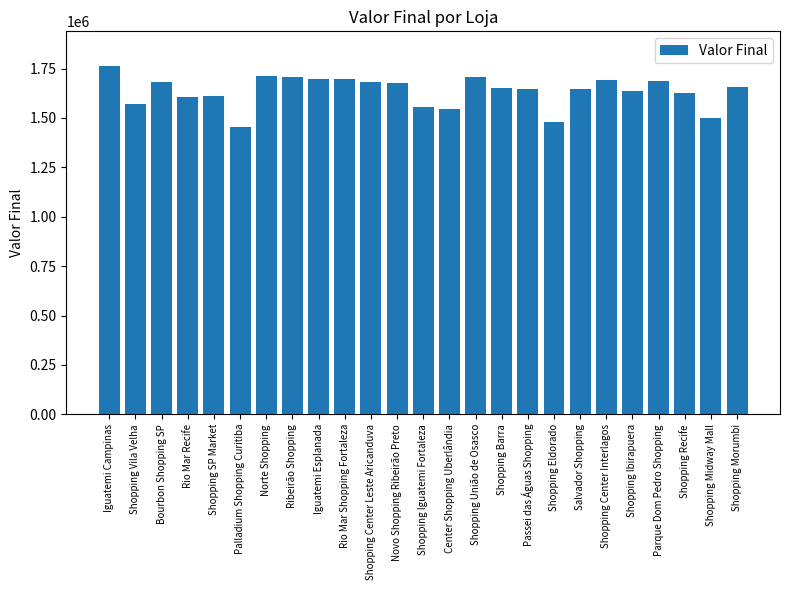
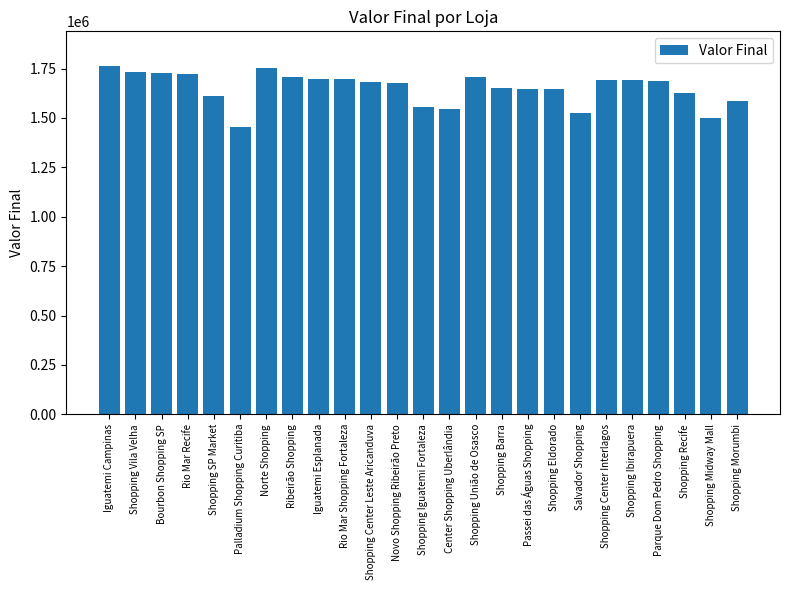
  {
    "Iguatemi Campinas": 1760000,
-   "Shopping Vila Velha": 1570000,
-   "Bourbon Shopping SP": 1680000,
-   "Rio Mar Recife": 1600000,
+   "Shopping Vila Velha": 1730000,
+   "Bourbon Shopping SP": 1730000,
+   "Rio Mar Recife": 1720000,
    "Shopping SP Market": 1610000,
    "Palladium Shopping Curitiba": 1450000,
-   "Norte Shopping": 1710000,
+   "Norte Shopping": 1750000,
    "Ribeirão Shopping": 1710000,
    "Iguatemi Esplanada": 1700000,
    "Rio Mar Shopping Fortaleza": 1700000,
    "Shopping Center Leste Aricanduva": 1680000,
    "Novo Shopping Ribeirão Preto": 1680000,
    "Shopping Iguatemi Fortaleza": 1560000,
    "Center Shopping Uberlândia": 1550000,
    "Shopping União de Osasco": 1710000,
    "Shopping Barra": 1650000,
    "Passei das Águas Shopping": 1650000,
-   "Shopping Eldorado": 1480000,
-   "Salvador Shopping": 1650000,
+   "Shopping Eldorado": 1650000,
+   "Salvador Shopping": 1530000,
    "Shopping Center Interlagos": 1690000,
-   "Shopping Ibirapuera": 1640000,
+   "Shopping Ibirapuera": 1690000,
    "Parque Dom Pedro Shopping": 1690000,
    "Shopping Recife": 1620000,
    "Shopping Midway Mall": 1500000,
-   "Shopping Morumbi": 1660000
+   "Shopping Morumbi": 1590000
  }
